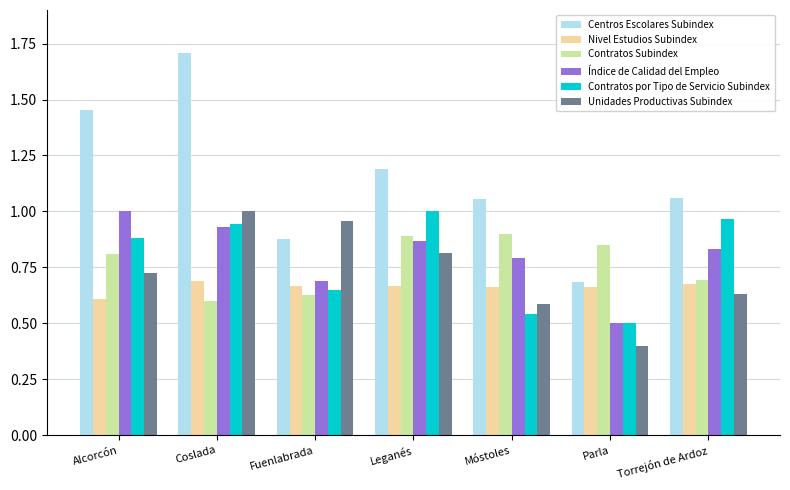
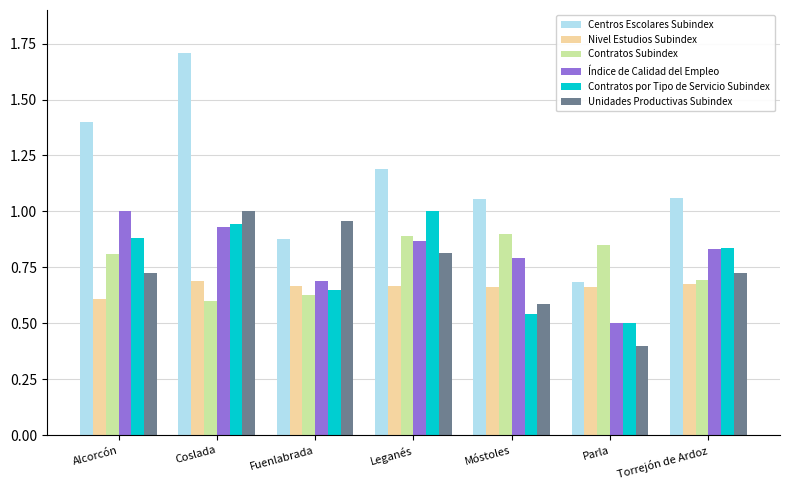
  {
    "Centros Escolares Subindex": {
-     "Alcorcón": 1.45,
+     "Alcorcón": 1.40,
      "Coslada": 1.71,
      "Fuenlabrada": 0.88,
      "Leganés": 1.19,
      "Móstoles": 1.06,
      "Parla": 0.69,
      "Torrejón de Ardoz": 1.06
    },
    "Índice de Calidad del Empleo": {
      "Alcorcón": 1.00,
      "Coslada": 0.93,
      "Fuenlabrada": 0.69,
      "Leganés": 0.87,
      "Móstoles": 0.79,
      "Parla": 0.50,
      "Torrejón de Ardoz": 0.83
    },
    "Contratos por Tipo de Servicio Subindex": {
      "Alcorcón": 0.88,
      "Coslada": 0.94,
      "Fuenlabrada": 0.65,
      "Leganés": 1.00,
      "Móstoles": 0.54,
      "Parla": 0.50,
-     "Torrejón de Ardoz": 0.97
+     "Torrejón de Ardoz": 0.84
    },
    "Unidades Productivas Subindex": {
      "Alcorcón": 0.72,
      "Coslada": 1.00,
      "Fuenlabrada": 0.96,
      "Leganés": 0.81,
      "Móstoles": 0.59,
      "Parla": 0.40,
-     "Torrejón de Ardoz": 0.63
+     "Torrejón de Ardoz": 0.72
    }
  }
